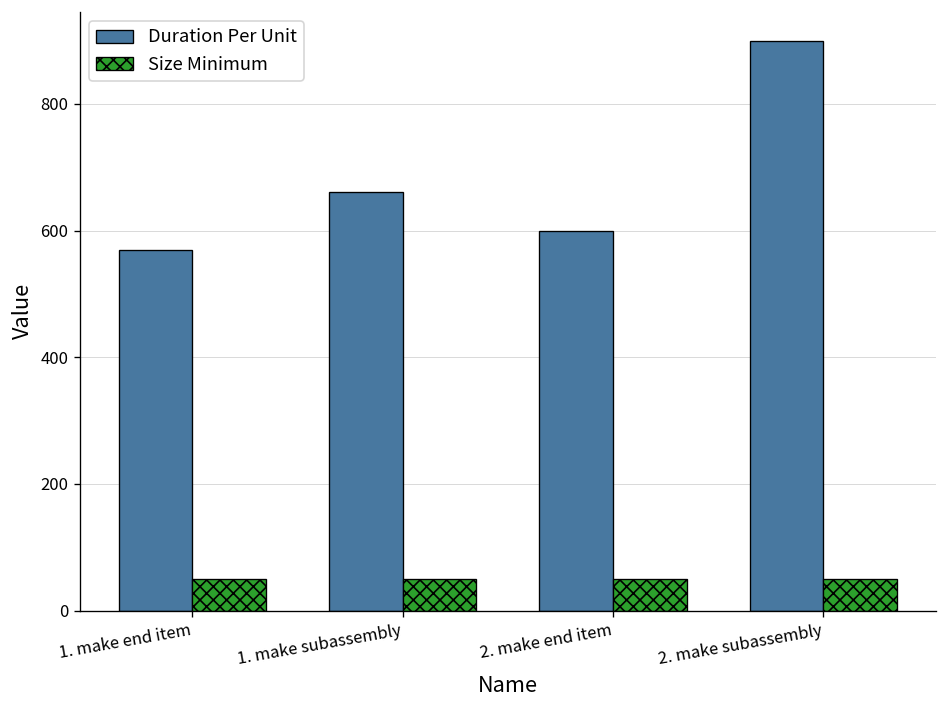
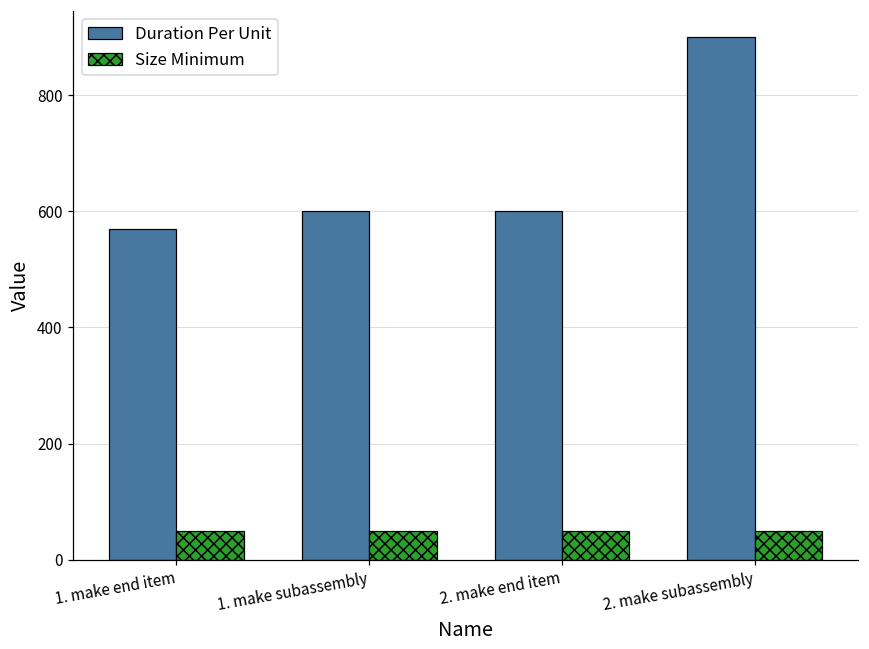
  {
    "Duration Per Unit": {
      "1. make end item": 570,
-     "1. make subassembly": 660,
+     "1. make subassembly": 600,
      "2. make end item": 600,
      "2. make subassembly": 900
    },
    "Size Minimum": {
      "1. make end item": 50,
      "1. make subassembly": 50,
      "2. make end item": 50,
      "2. make subassembly": 50
    }
  }
